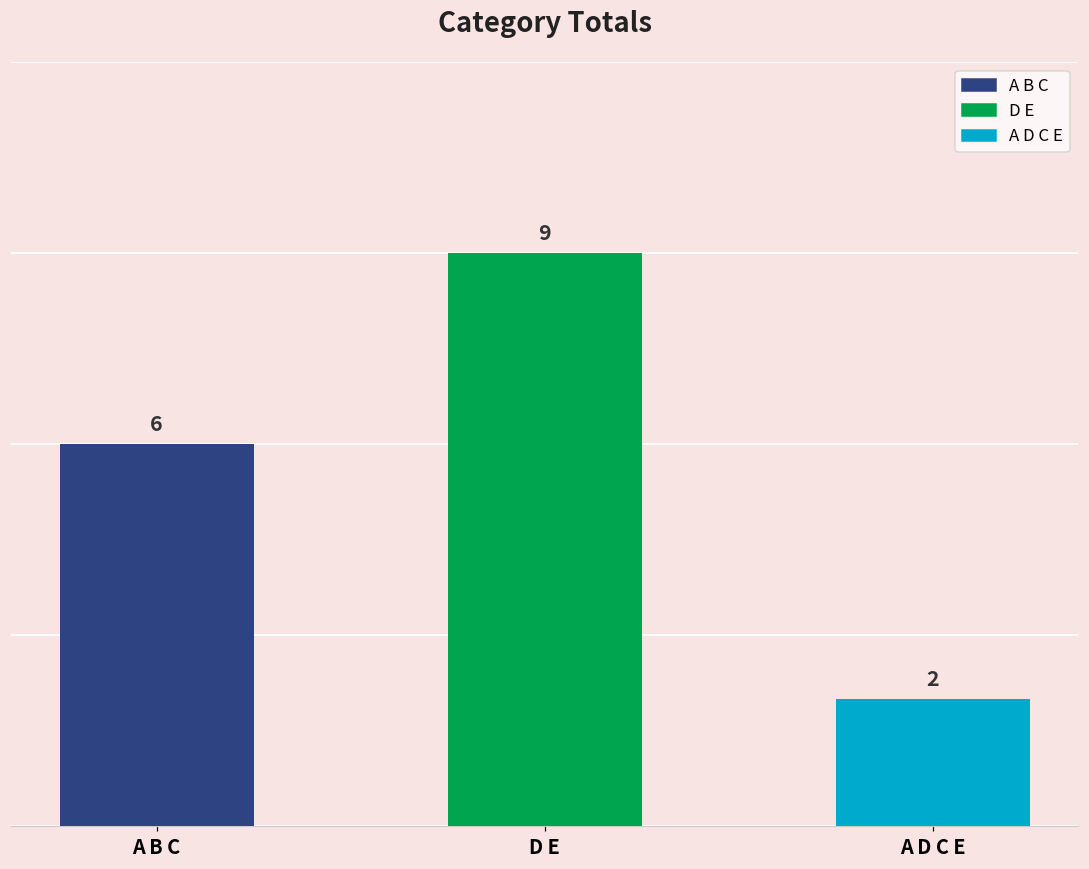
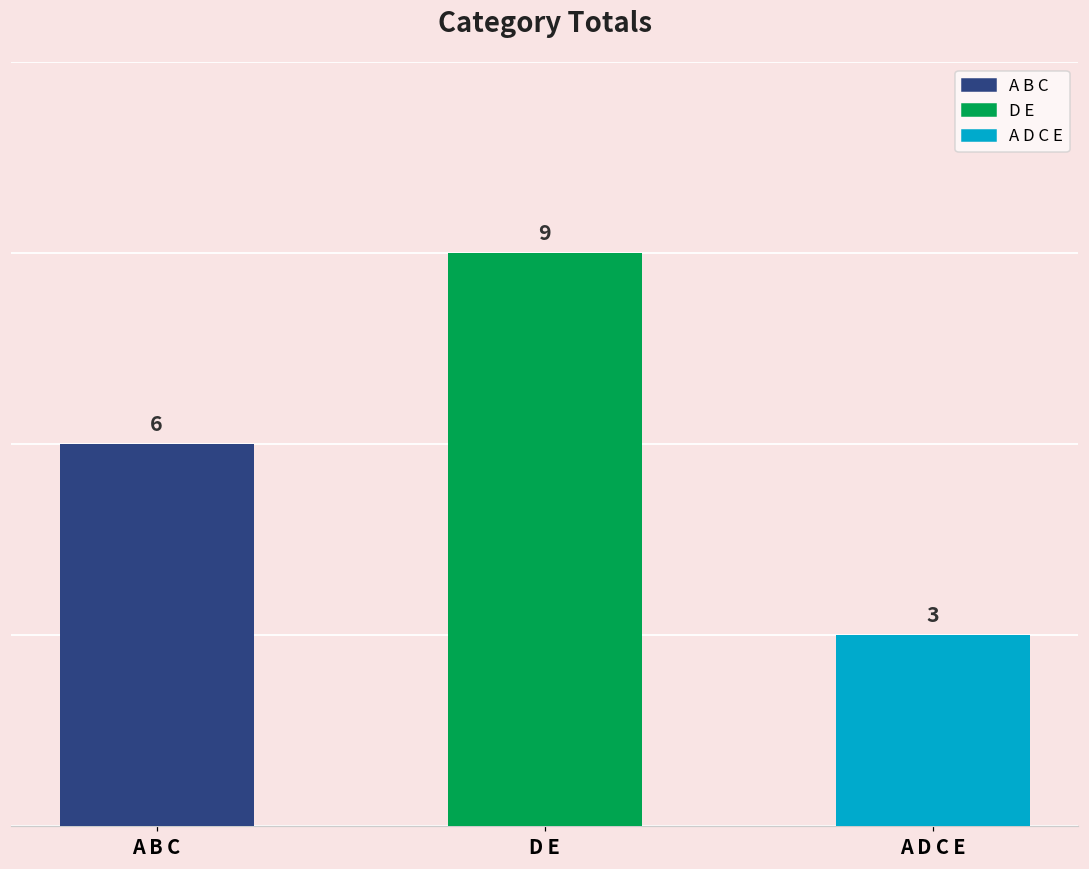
  {
    "A B C": 6,
    "D E": 9,
-   "A D C E": 2
+   "A D C E": 3
  }
